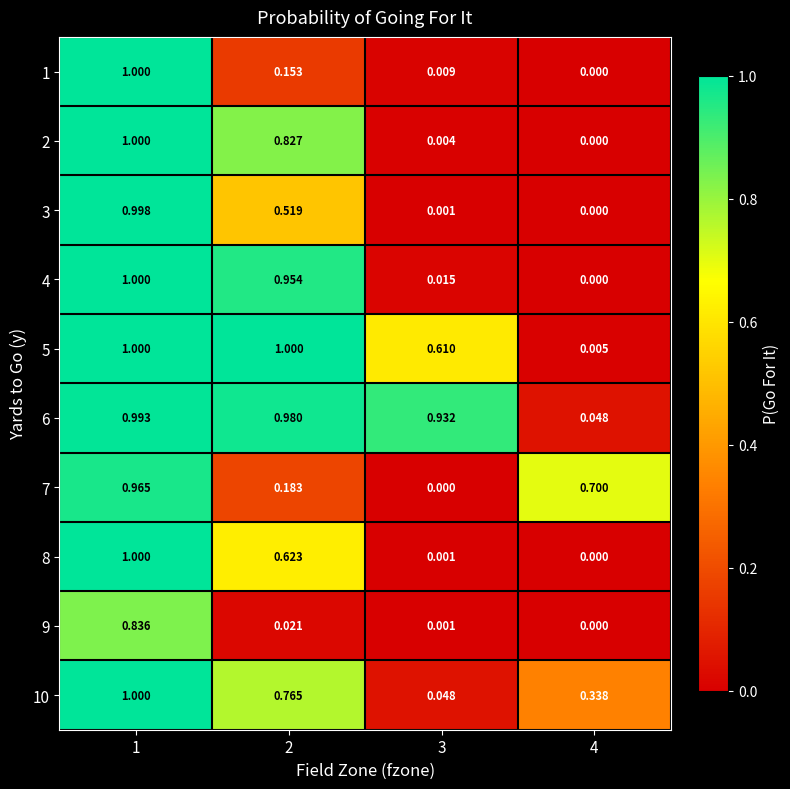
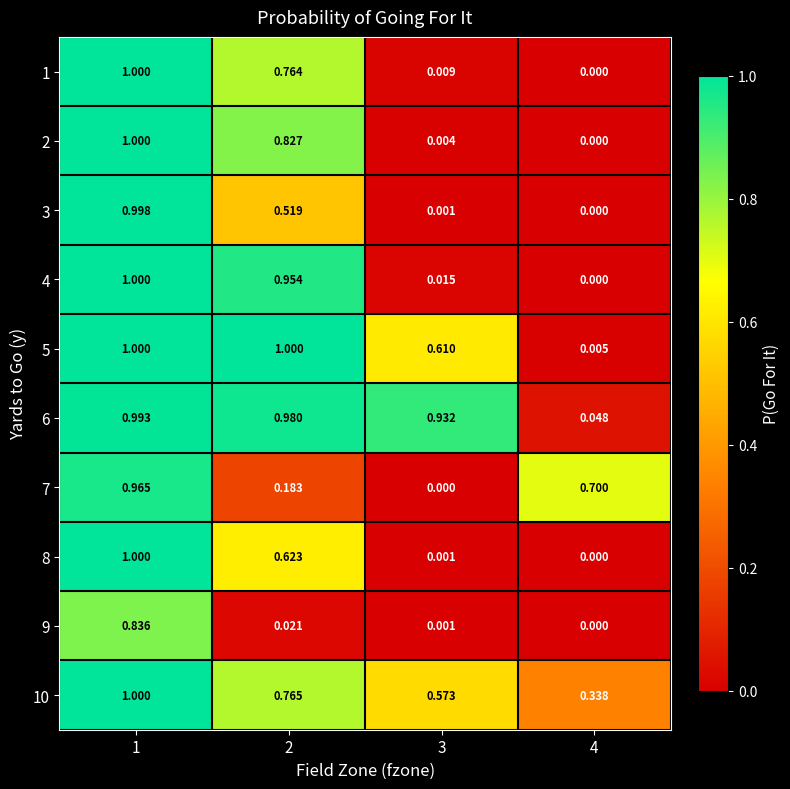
  {
    "1": {
      "1": 1.000,
-     "2": 0.153,
+     "2": 0.764,
      "3": 0.009,
      "4": 0.000
    },
    "2": {
      "1": 1.000,
      "2": 0.827,
      "3": 0.004,
      "4": 0.000
    },
    "3": {
      "1": 0.998,
      "2": 0.519,
      "3": 0.001,
      "4": 0.000
    },
    "4": {
      "1": 1.000,
      "2": 0.954,
      "3": 0.015,
      "4": 0.000
    },
    "5": {
      "1": 1.000,
      "2": 1.000,
      "3": 0.610,
      "4": 0.005
    },
    "6": {
      "1": 0.993,
      "2": 0.980,
      "3": 0.932,
      "4": 0.048
    },
    "7": {
      "1": 0.965,
      "2": 0.183,
      "3": 0.000,
      "4": 0.700
    },
    "8": {
      "1": 1.000,
      "2": 0.623,
      "3": 0.001,
      "4": 0.000
    },
    "9": {
      "1": 0.836,
      "2": 0.021,
      "3": 0.001,
      "4": 0.000
    },
    "10": {
      "1": 1.000,
      "2": 0.765,
-     "3": 0.048,
+     "3": 0.573,
      "4": 0.338
    }
  }
